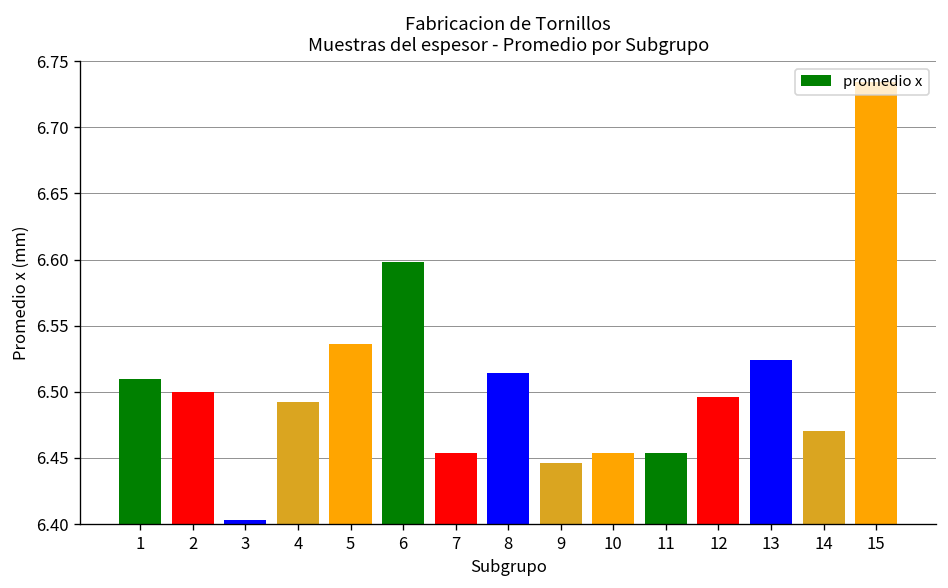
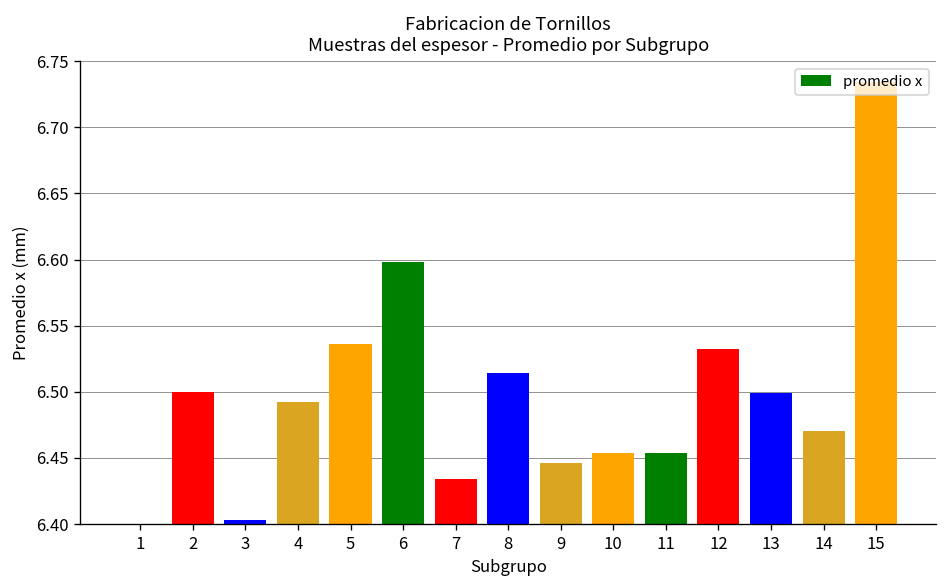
  {
-   "1": 6.51,
+   "1": 6.40,
    "2": 6.500,
    "3": 6.403,
    "4": 6.492,
    "5": 6.536,
    "6": 6.598,
-   "7": 6.454,
+   "7": 6.434,
    "8": 6.514,
    "9": 6.446,
    "10": 6.454,
    "11": 6.454,
-   "12": 6.496,
-   "13": 6.524,
+   "12": 6.532,
+   "13": 6.499,
    "14": 6.470
  }
